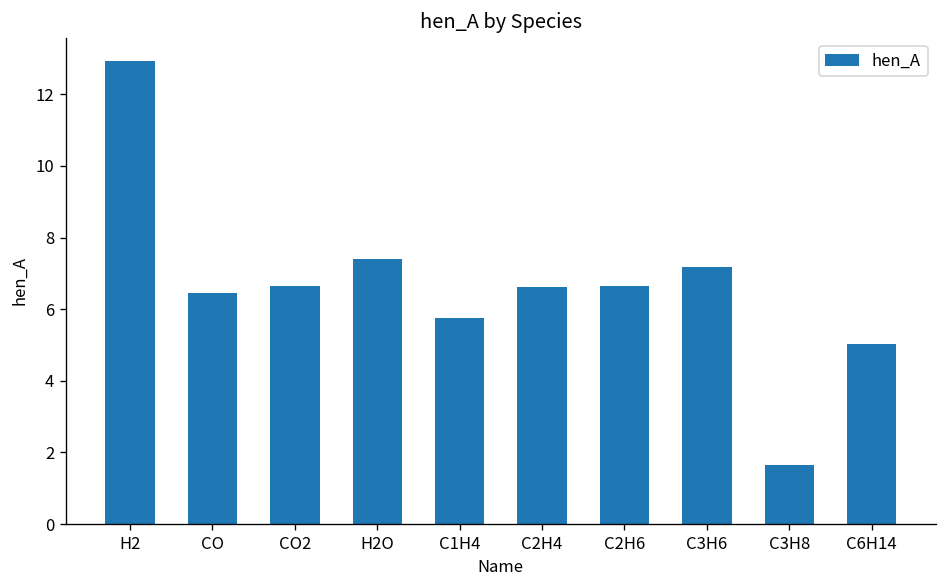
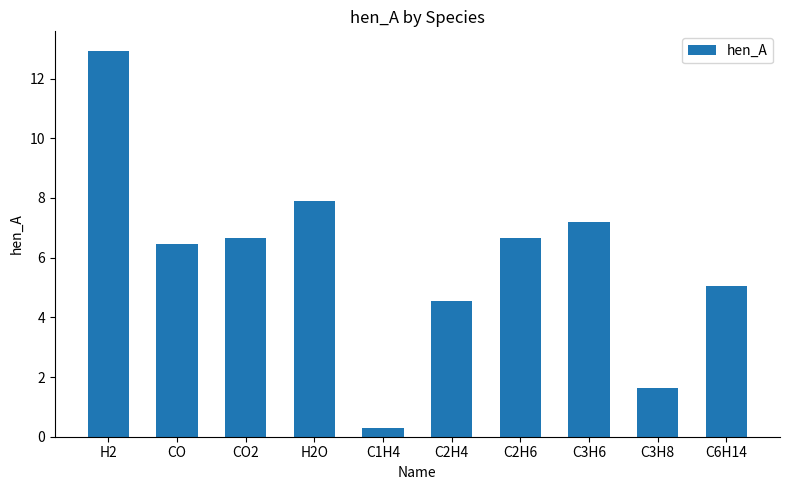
  {
    "H2": 12.9,
    "CO": 6.5,
    "CO2": 6.7,
-   "H2O": 7.4,
-   "C1H4": 5.8,
-   "C2H4": 6.6,
+   "H2O": 7.9,
+   "C1H4": 0.3,
+   "C2H4": 4.6,
    "C2H6": 6.7,
    "C3H6": 7.2,
    "C3H8": 1.6,
    "C6H14": 5.0
  }
